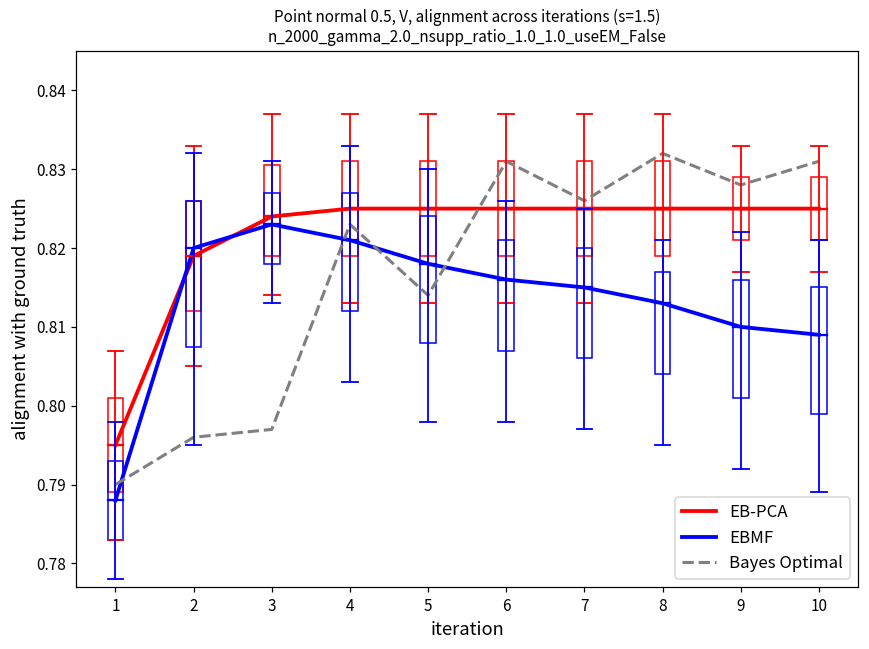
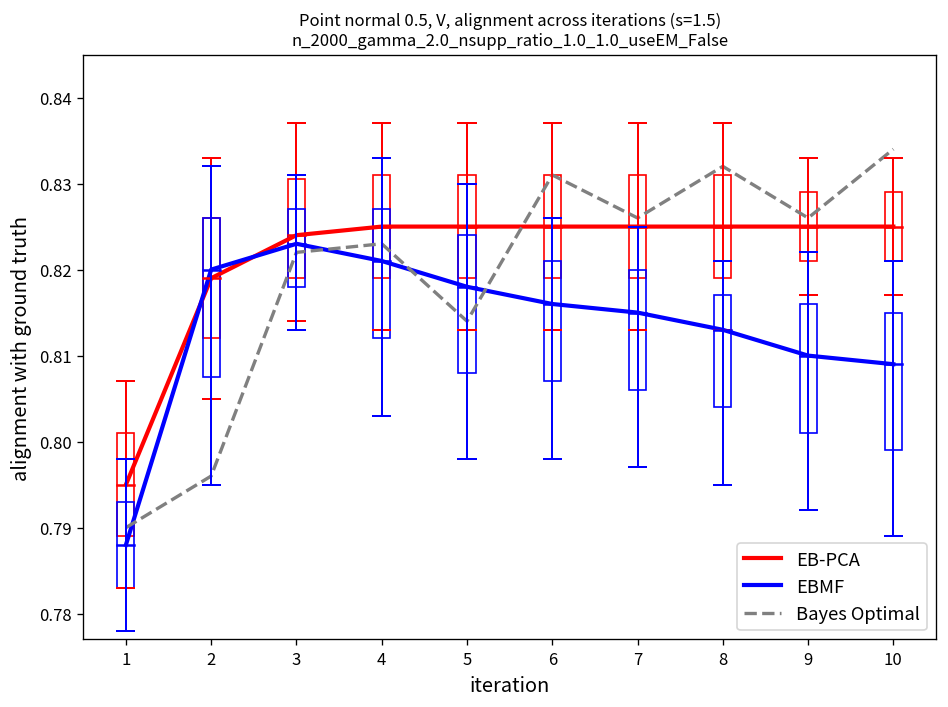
  {
    "Bayes Optimal": {
      "1": 0.790,
      "2": 0.796,
-     "3": 0.797,
+     "3": 0.822,
      "4": 0.823,
      "5": 0.814,
      "6": 0.831,
      "7": 0.826,
      "8": 0.832,
-     "9": 0.828,
-     "10": 0.831
+     "9": 0.826,
+     "10": 0.834
    }
  }
